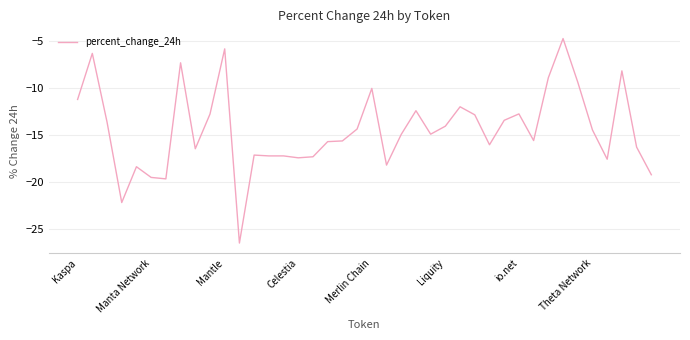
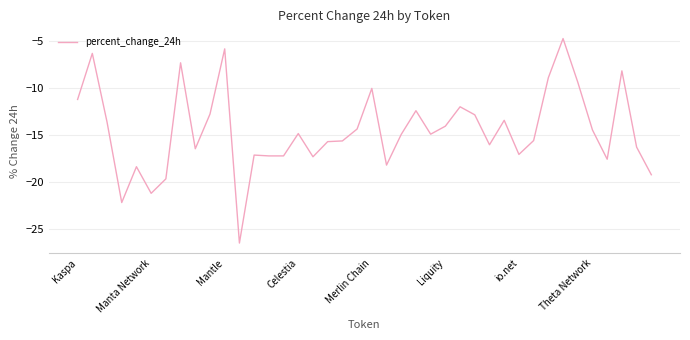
  {
    "Kaspa": -11,
-   "Manta Network": -20,
+   "Manta Network": -21,
    "Mantle": -6,
-   "Celestia": -17,
+   "Celestia": -15,
    "Merlin Chain": -10,
    "Liquity": -14,
-   "io.net": -13,
+   "io.net": -17,
    "Theta Network": -14
  }
